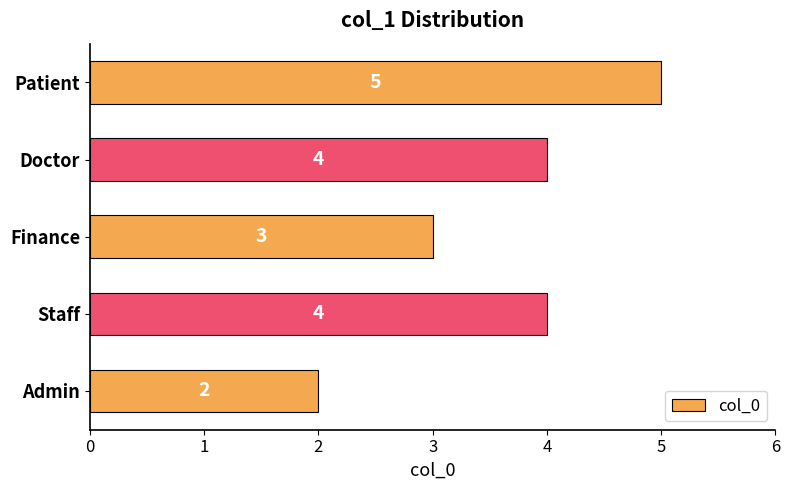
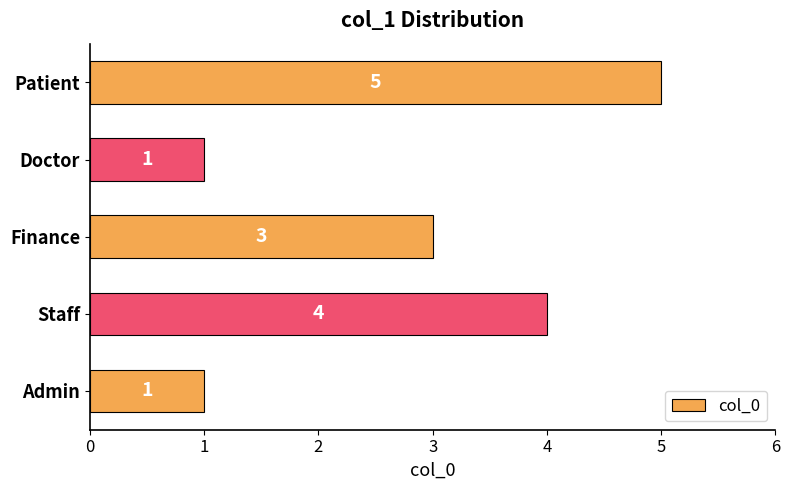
  {
    "Patient": 5,
-   "Doctor": 4,
+   "Doctor": 1,
    "Finance": 3,
    "Staff": 4,
-   "Admin": 2
+   "Admin": 1
  }
